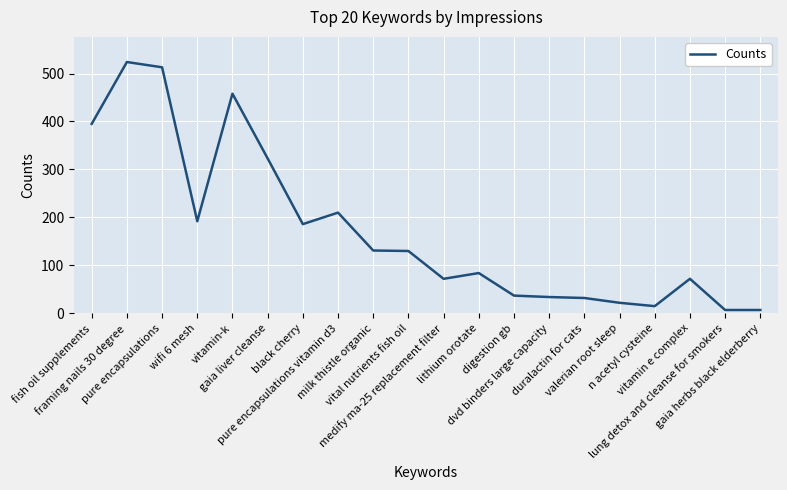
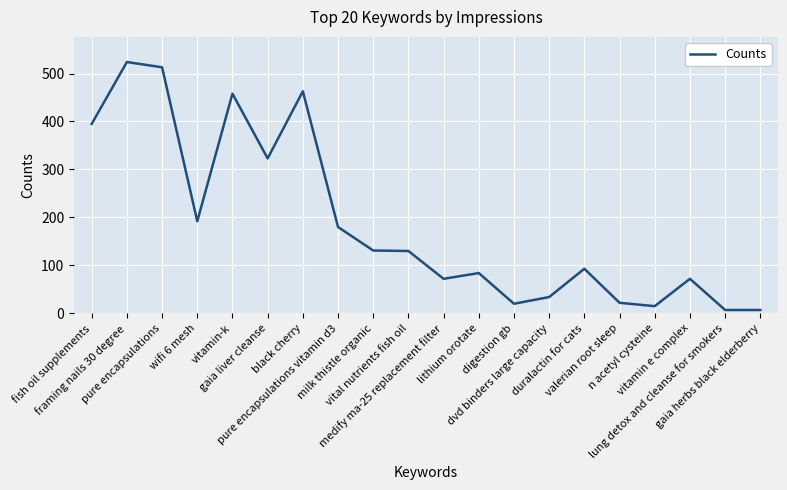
  {
    "fish oil supplements": 400,
    "framing nails 30 degree": 520,
    "pure encapsulations": 510,
    "wifi 6 mesh": 190,
    "vitamin-k": 460,
    "gaia liver cleanse": 320,
-   "black cherry": 190,
-   "pure encapsulations vitamin d3": 210,
+   "black cherry": 460,
+   "pure encapsulations vitamin d3": 180,
    "milk thistle organic": 130,
    "vital nutrients fish oil": 130,
    "medify ma-25 replacement filter": 70,
    "lithium orotate": 80,
-   "digestion gb": 40,
+   "digestion gb": 20,
    "dvd binders large capacity": 30,
-   "duralactin for cats": 30,
+   "duralactin for cats": 90,
    "valerian root sleep": 20,
    "n acetyl cysteine": 20,
    "vitamin e complex": 70,
    "lung detox and cleanse for smokers": 10,
    "gaia herbs black elderberry": 10
  }
